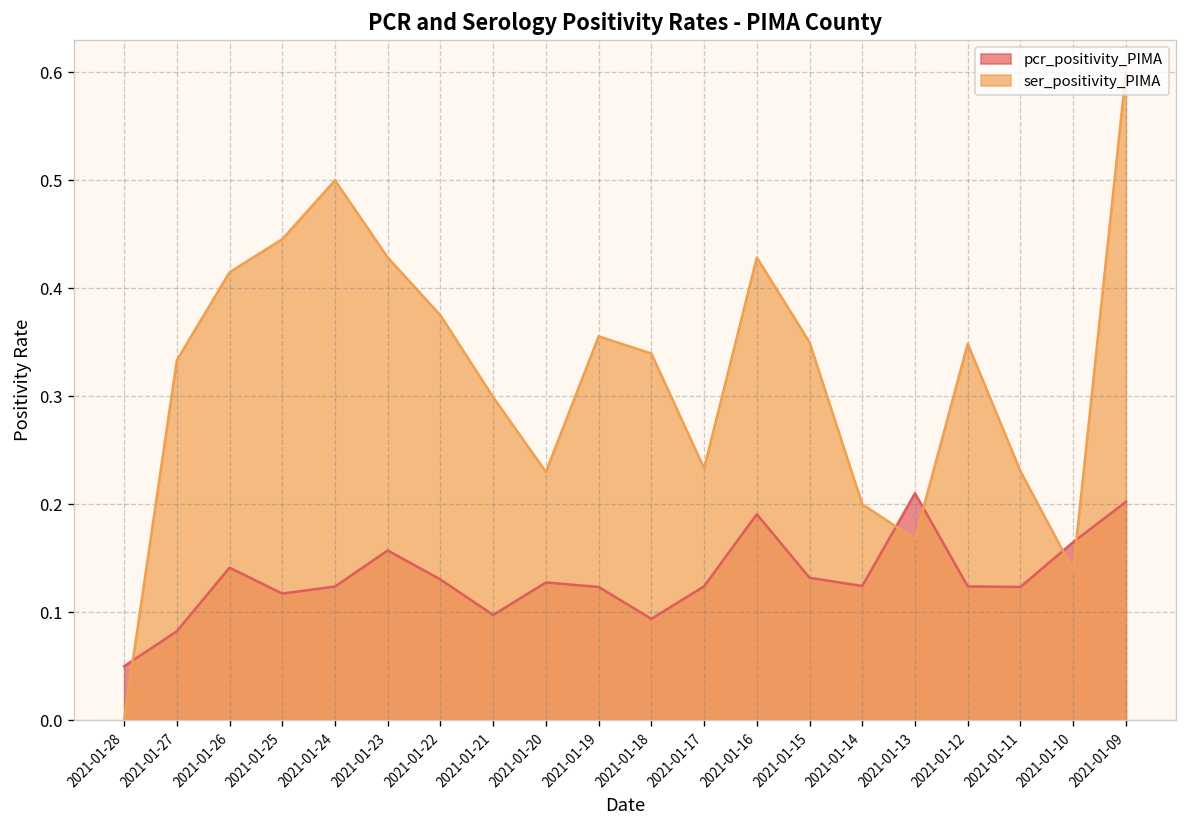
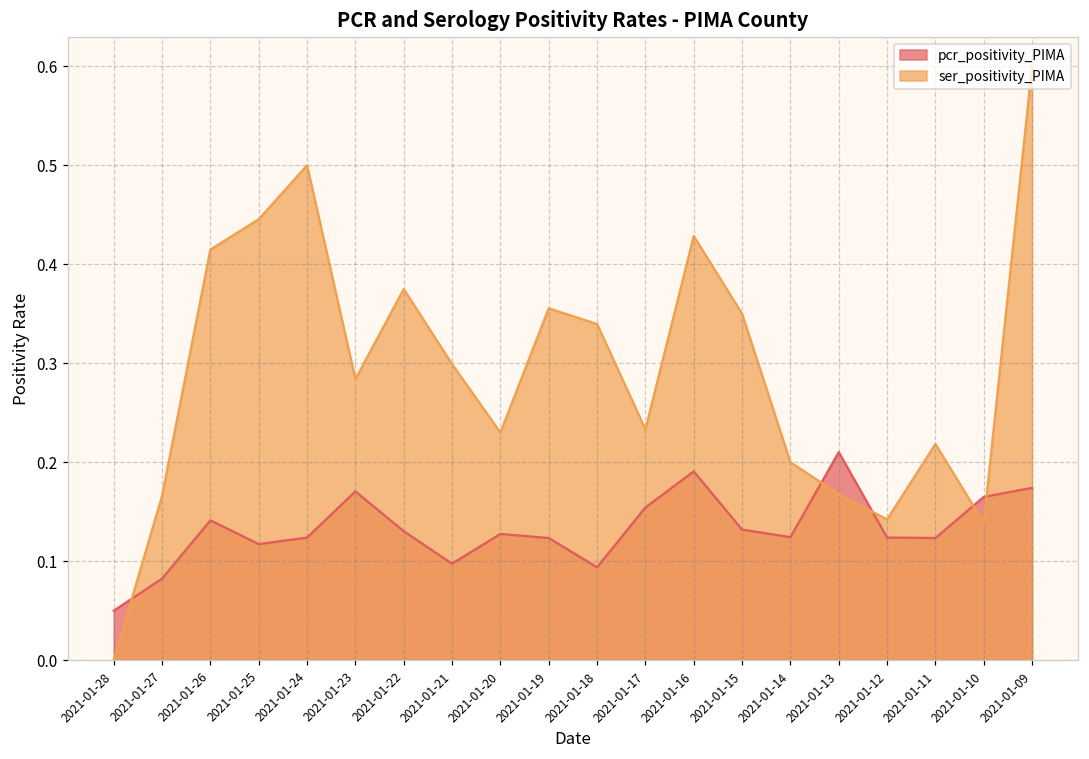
  {
    "pcr_positivity_PIMA": {
      "2021-01-28": 0.05,
      "2021-01-27": 0.08,
      "2021-01-26": 0.14,
      "2021-01-25": 0.12,
      "2021-01-24": 0.12,
-     "2021-01-23": 0.16,
+     "2021-01-23": 0.17,
      "2021-01-22": 0.13,
      "2021-01-21": 0.10,
      "2021-01-20": 0.13,
      "2021-01-19": 0.12,
      "2021-01-18": 0.09,
-     "2021-01-17": 0.12,
+     "2021-01-17": 0.15,
      "2021-01-16": 0.19,
      "2021-01-15": 0.13,
      "2021-01-14": 0.12,
      "2021-01-13": 0.21,
      "2021-01-12": 0.12,
      "2021-01-11": 0.12,
      "2021-01-10": 0.16,
-     "2021-01-09": 0.20
+     "2021-01-09": 0.17
    },
    "ser_positivity_PIMA": {
      "2021-01-28": 0.00,
-     "2021-01-27": 0.33,
+     "2021-01-27": 0.17,
      "2021-01-26": 0.41,
      "2021-01-25": 0.45,
      "2021-01-24": 0.50,
-     "2021-01-23": 0.43,
+     "2021-01-23": 0.28,
      "2021-01-22": 0.38,
      "2021-01-21": 0.30,
      "2021-01-20": 0.23,
      "2021-01-19": 0.36,
      "2021-01-18": 0.34,
      "2021-01-17": 0.23,
      "2021-01-16": 0.43,
      "2021-01-15": 0.35,
      "2021-01-14": 0.20,
      "2021-01-13": 0.17,
-     "2021-01-12": 0.35,
-     "2021-01-11": 0.23,
+     "2021-01-12": 0.14,
+     "2021-01-11": 0.22,
      "2021-01-10": 0.14
    }
  }
